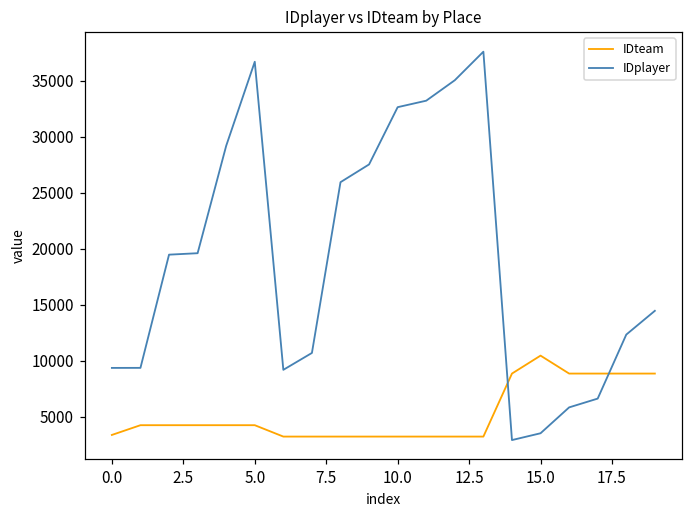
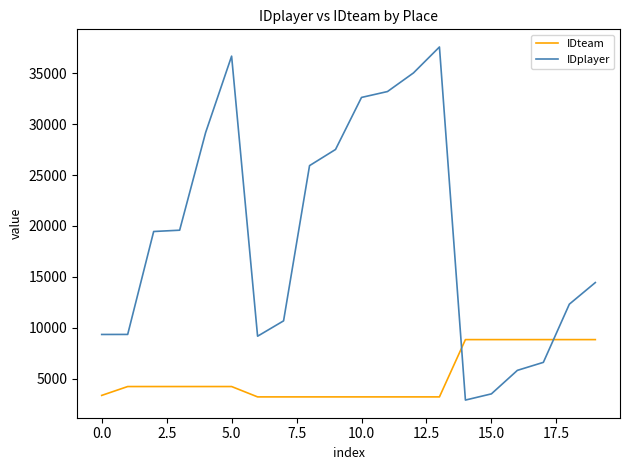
  {
    "IDteam": {
      "0.0": 3400,
      "5.0": 4200,
      "10.0": 3200,
-     "15.0": 10400
+     "15.0": 8800
    },
    "IDplayer": {
      "0.0": 9300,
      "5.0": 36700,
      "10.0": 32600,
      "15.0": 3500
    }
  }
